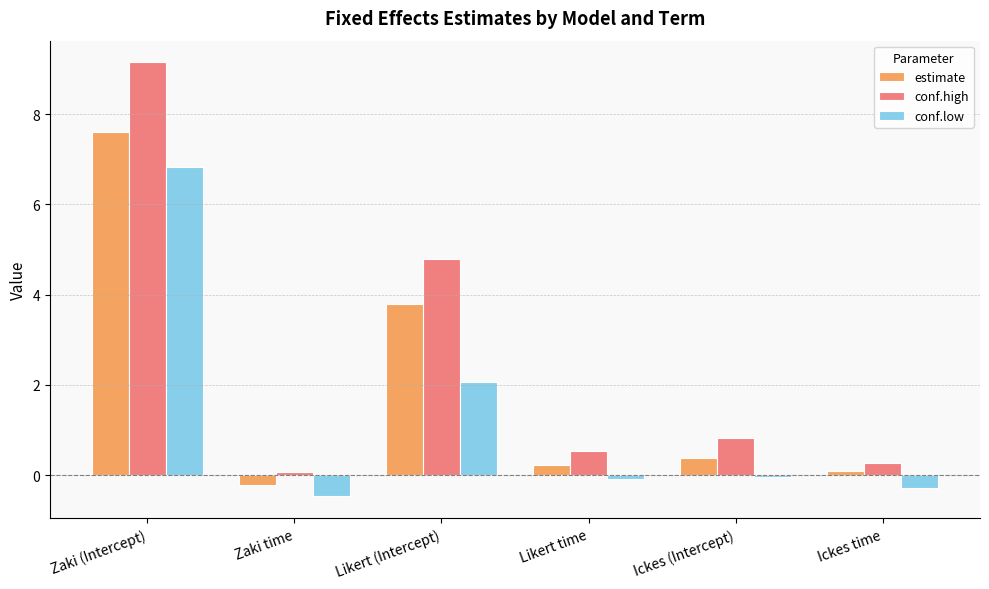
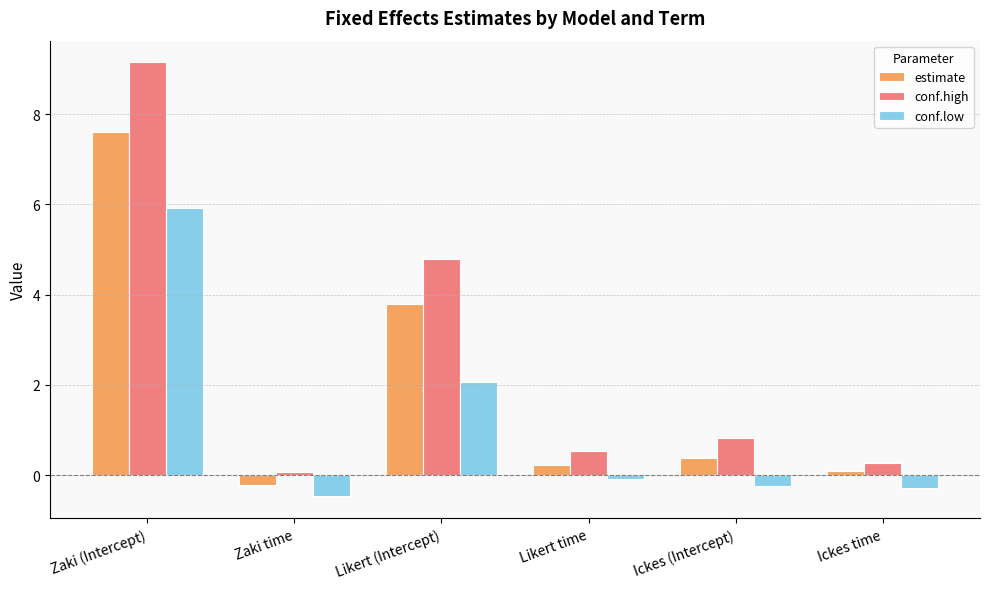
  {
    "conf.low": {
-     "Zaki (Intercept)": 6.8,
+     "Zaki (Intercept)": 5.9,
      "Zaki time": -0.5,
      "Likert (Intercept)": 2.1,
      "Likert time": -0.1,
-     "Ickes (Intercept)": 0.0,
+     "Ickes (Intercept)": -0.3,
      "Ickes time": -0.3
    }
  }
